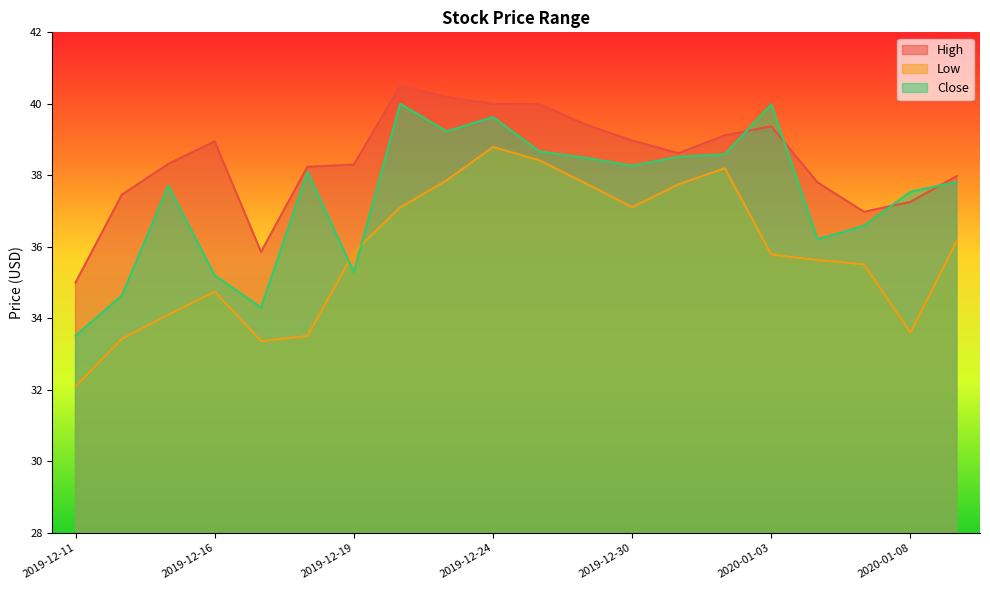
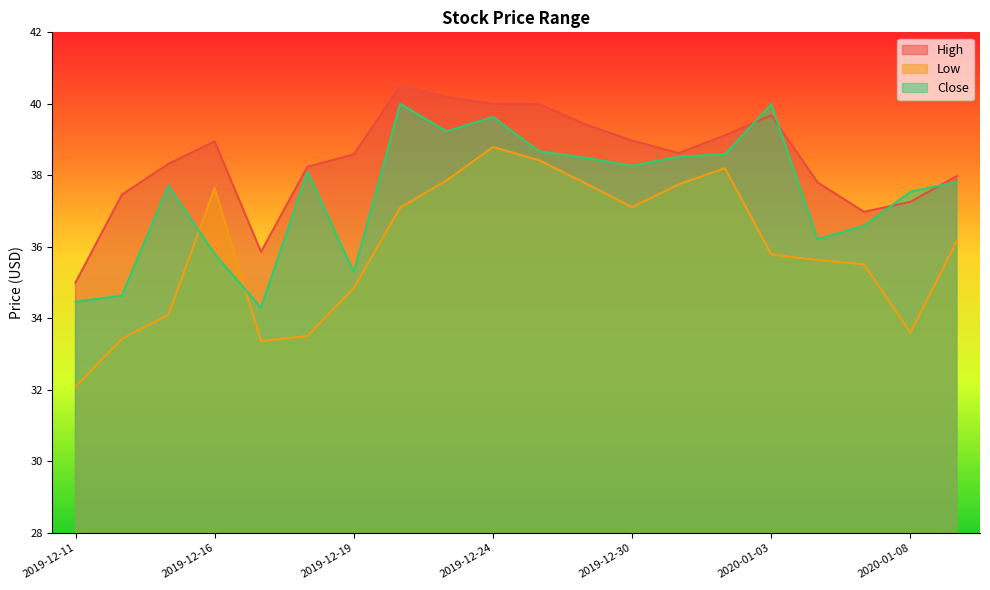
  {
    "High": {
      "2019-12-11": 35.0,
      "2019-12-16": 38.9,
-     "2019-12-19": 38.3,
+     "2019-12-19": 38.6,
      "2019-12-24": 40.0,
      "2019-12-30": 39.0,
-     "2020-01-03": 39.4,
+     "2020-01-03": 39.7,
      "2020-01-08": 37.3
    },
    "Low": {
      "2019-12-11": 32.1,
-     "2019-12-16": 34.8,
-     "2019-12-19": 35.8,
+     "2019-12-16": 37.6,
+     "2019-12-19": 34.9,
      "2019-12-24": 38.8,
      "2019-12-30": 37.1,
      "2020-01-03": 35.8,
      "2020-01-08": 33.6
    },
    "Close": {
-     "2019-12-11": 33.5,
-     "2019-12-16": 35.2,
+     "2019-12-11": 34.5,
+     "2019-12-16": 35.8,
      "2019-12-19": 35.3,
      "2019-12-24": 39.6,
      "2019-12-30": 38.3,
      "2020-01-03": 40.0,
      "2020-01-08": 37.5
    }
  }
